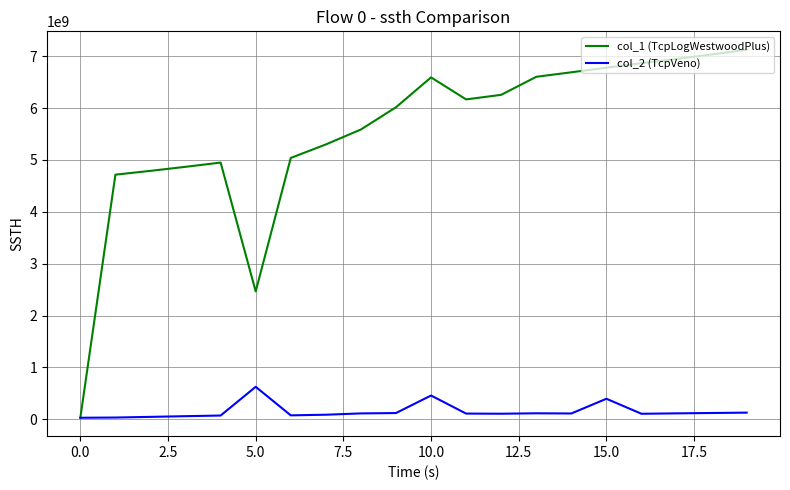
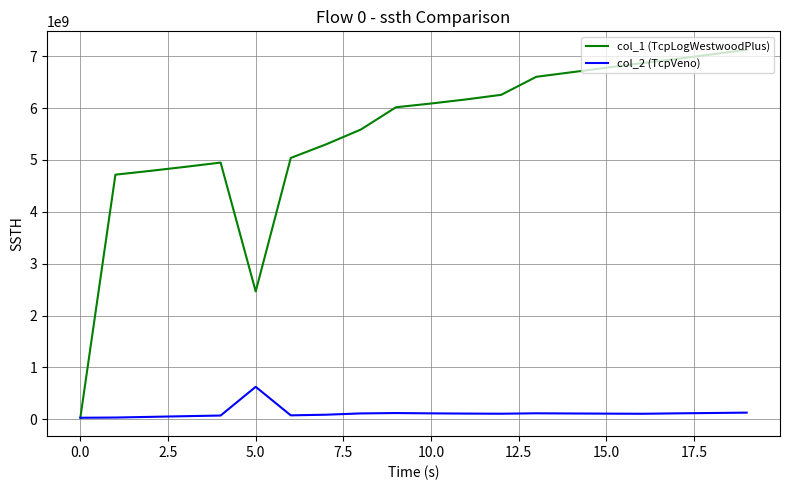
  {
    "col_1 (TcpLogWestwoodPlus)": {
      "5.0": 2500000000,
-     "10.0": 6600000000
+     "10.0": 6100000000
    },
    "col_2 (TcpVeno)": {
      "5.0": 600000000,
-     "10.0": 500000000,
-     "15.0": 400000000
+     "10.0": 100000000,
+     "15.0": 100000000
    }
  }
